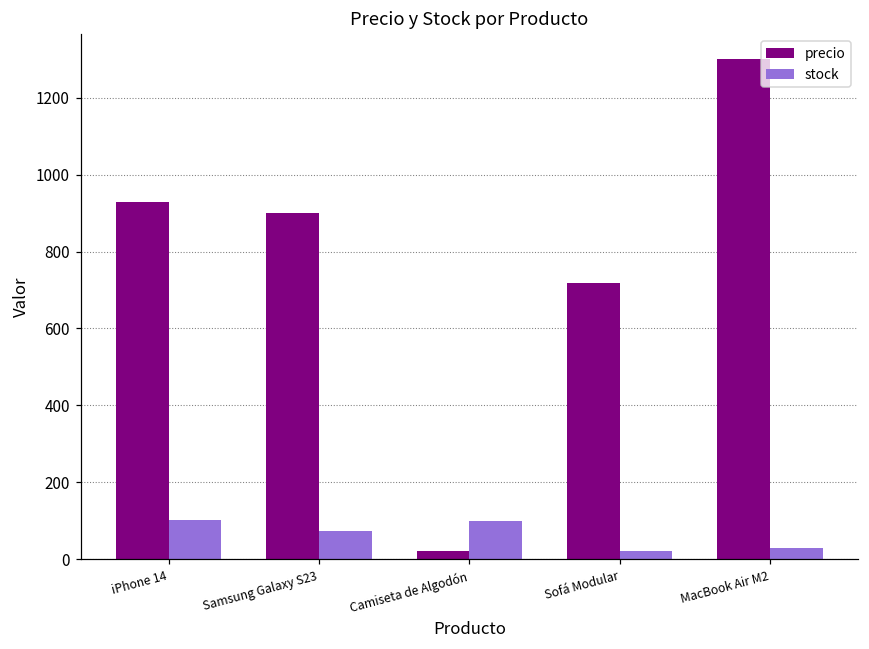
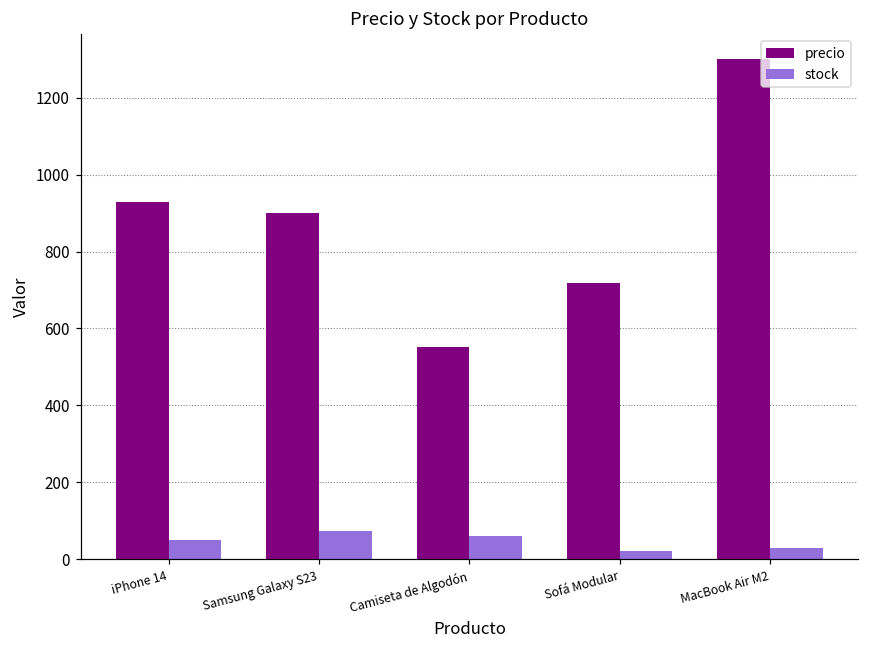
  {
    "precio": {
      "iPhone 14": 930,
      "Samsung Galaxy S23": 900,
-     "Camiseta de Algodón": 20,
+     "Camiseta de Algodón": 550,
      "Sofá Modular": 720,
      "MacBook Air M2": 1300
    },
    "stock": {
-     "iPhone 14": 100,
+     "iPhone 14": 50,
      "Samsung Galaxy S23": 70,
-     "Camiseta de Algodón": 100,
+     "Camiseta de Algodón": 60,
      "Sofá Modular": 20,
      "MacBook Air M2": 30
    }
  }
